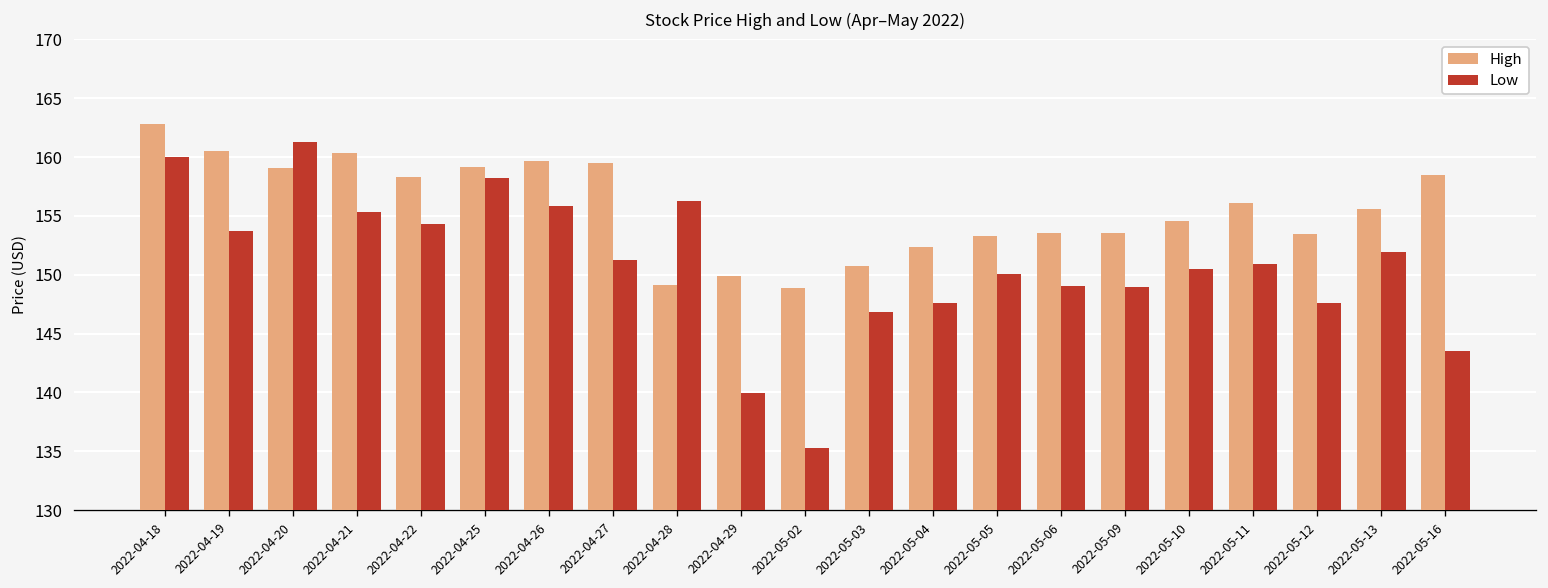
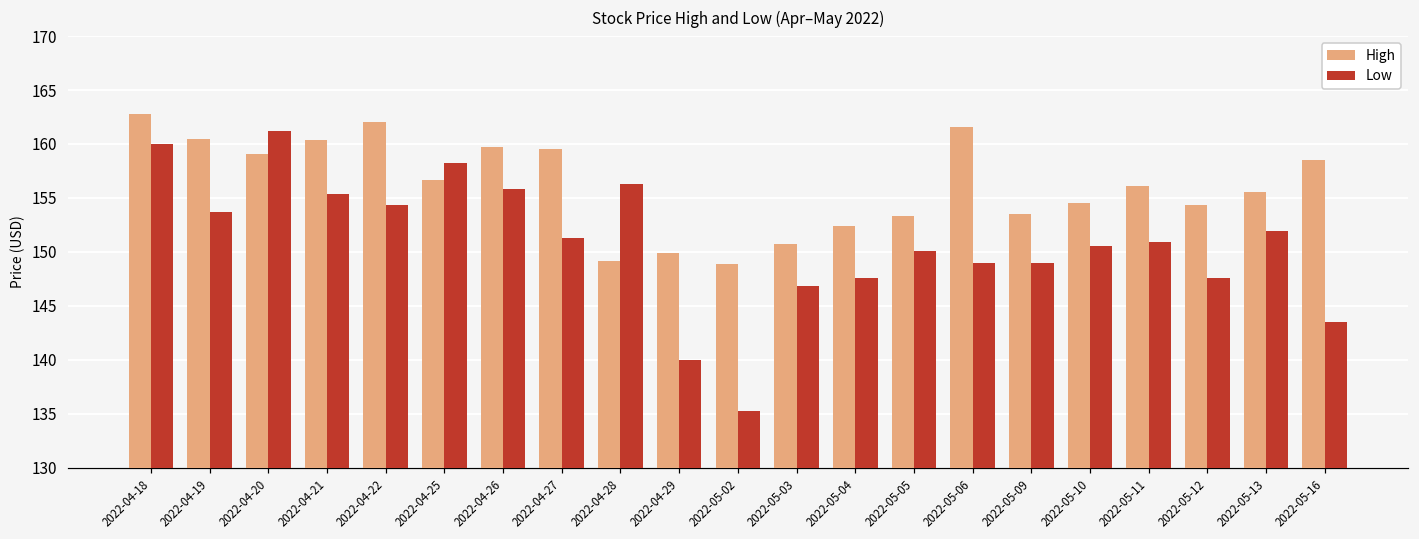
  {
    "High": {
      "2022-04-18": 163,
      "2022-04-19": 161,
      "2022-04-20": 159,
      "2022-04-21": 160,
-     "2022-04-22": 158,
-     "2022-04-25": 159,
+     "2022-04-22": 162,
+     "2022-04-25": 157,
      "2022-04-26": 160,
      "2022-04-27": 160,
      "2022-04-28": 149,
      "2022-04-29": 150,
      "2022-05-02": 149,
      "2022-05-03": 151,
      "2022-05-04": 152,
      "2022-05-05": 153,
-     "2022-05-06": 154,
+     "2022-05-06": 162,
      "2022-05-09": 154,
      "2022-05-10": 155,
      "2022-05-11": 156,
-     "2022-05-12": 153,
+     "2022-05-12": 154,
      "2022-05-13": 156,
      "2022-05-16": 159
    },
    "Low": {
      "2022-04-18": 160,
      "2022-04-19": 154,
      "2022-04-20": 161,
      "2022-04-21": 155,
      "2022-04-22": 154,
      "2022-04-25": 158,
      "2022-04-26": 156,
      "2022-04-27": 151,
      "2022-04-28": 156,
      "2022-04-29": 140,
      "2022-05-02": 135,
      "2022-05-03": 147,
      "2022-05-04": 148,
      "2022-05-05": 150,
      "2022-05-06": 149,
      "2022-05-09": 149,
      "2022-05-10": 151,
      "2022-05-11": 151,
      "2022-05-12": 148,
      "2022-05-13": 152,
      "2022-05-16": 144
    }
  }
